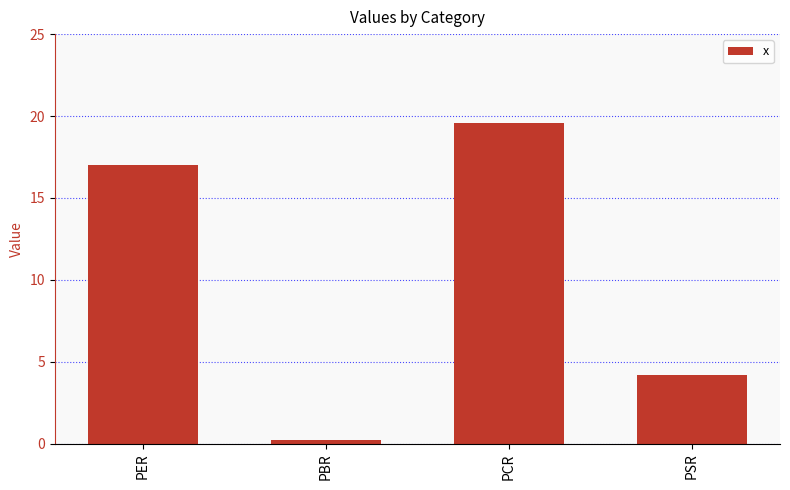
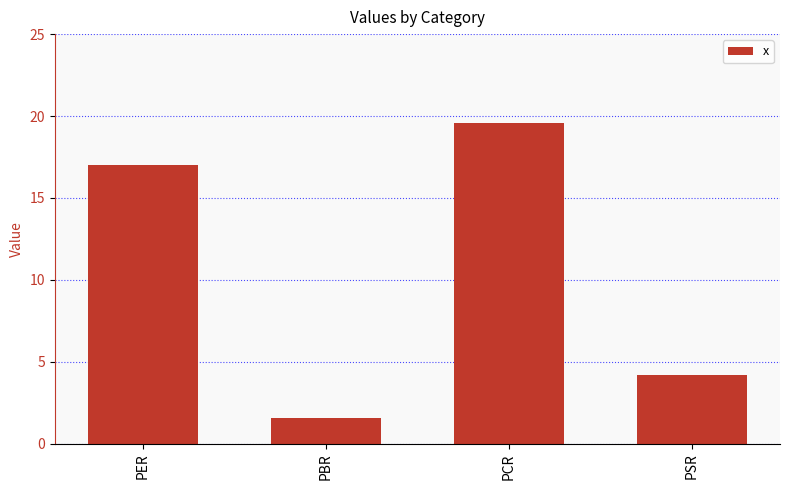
  {
    "PER": 17.0,
-   "PBR": 0.3,
+   "PBR": 1.5,
    "PCR": 19.6,
    "PSR": 4.2
  }
